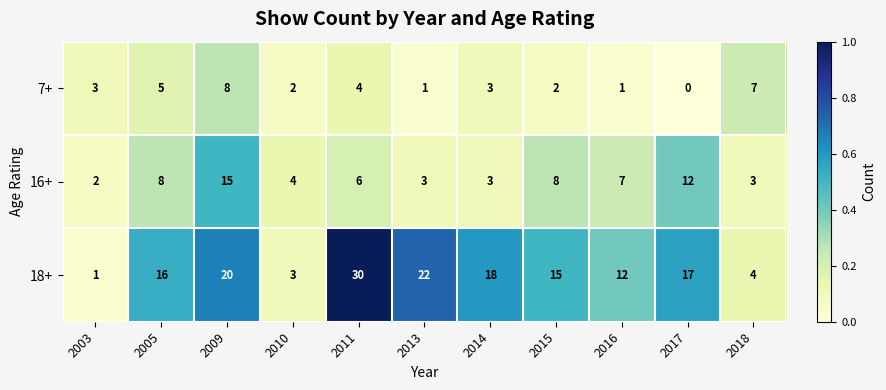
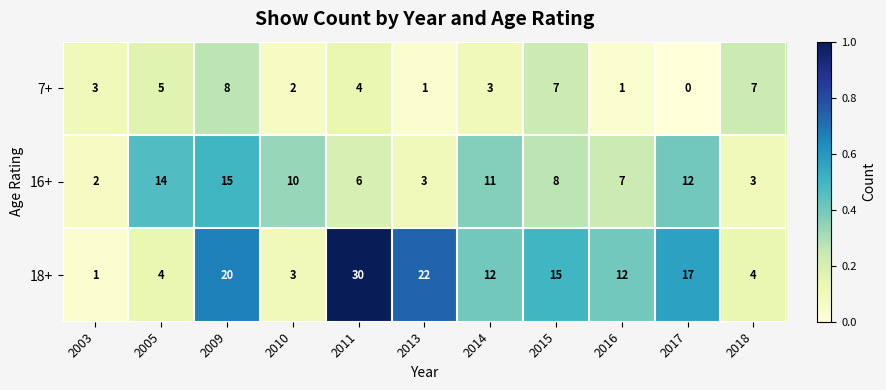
  {
    "7+": {
      "2003": 3,
      "2005": 5,
      "2009": 8,
      "2010": 2,
      "2011": 4,
      "2013": 1,
      "2014": 3,
-     "2015": 2,
+     "2015": 7,
      "2016": 1,
      "2017": 0,
      "2018": 7
    },
    "16+": {
      "2003": 2,
-     "2005": 8,
+     "2005": 14,
      "2009": 15,
-     "2010": 4,
+     "2010": 10,
      "2011": 6,
      "2013": 3,
-     "2014": 3,
+     "2014": 11,
      "2015": 8,
      "2016": 7,
      "2017": 12,
      "2018": 3
    },
    "18+": {
      "2003": 1,
-     "2005": 16,
+     "2005": 4,
      "2009": 20,
      "2010": 3,
      "2011": 30,
      "2013": 22,
-     "2014": 18,
+     "2014": 12,
      "2015": 15,
      "2016": 12,
      "2017": 17,
      "2018": 4
    }
  }
